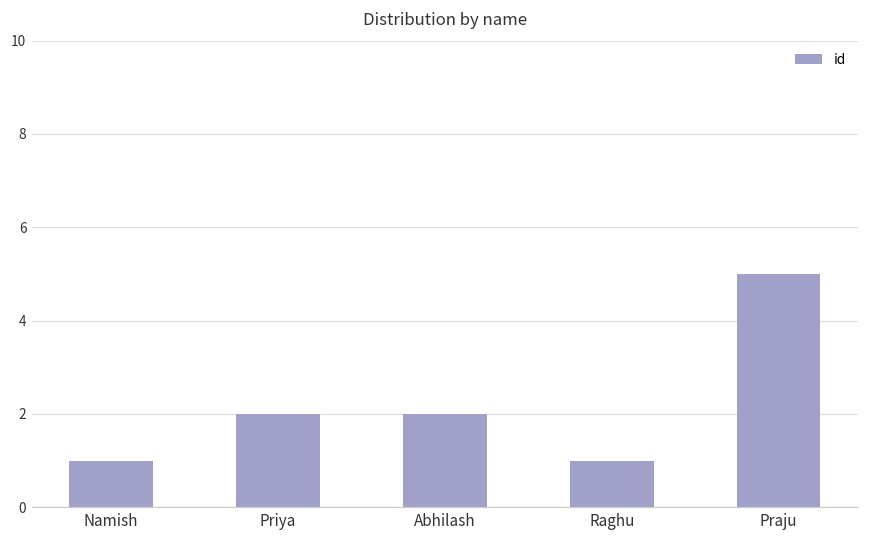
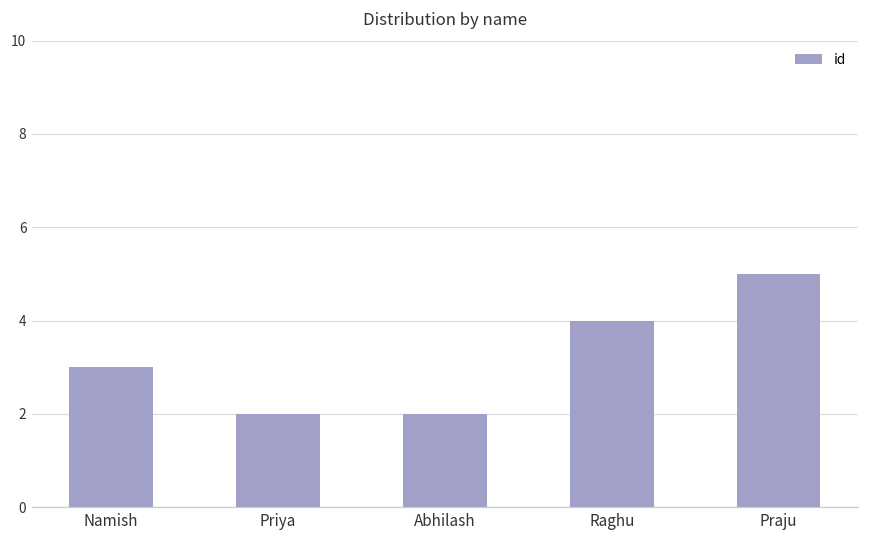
  {
-   "Namish": 1,
+   "Namish": 3,
    "Priya": 2,
    "Abhilash": 2,
-   "Raghu": 1,
+   "Raghu": 4,
    "Praju": 5
  }
